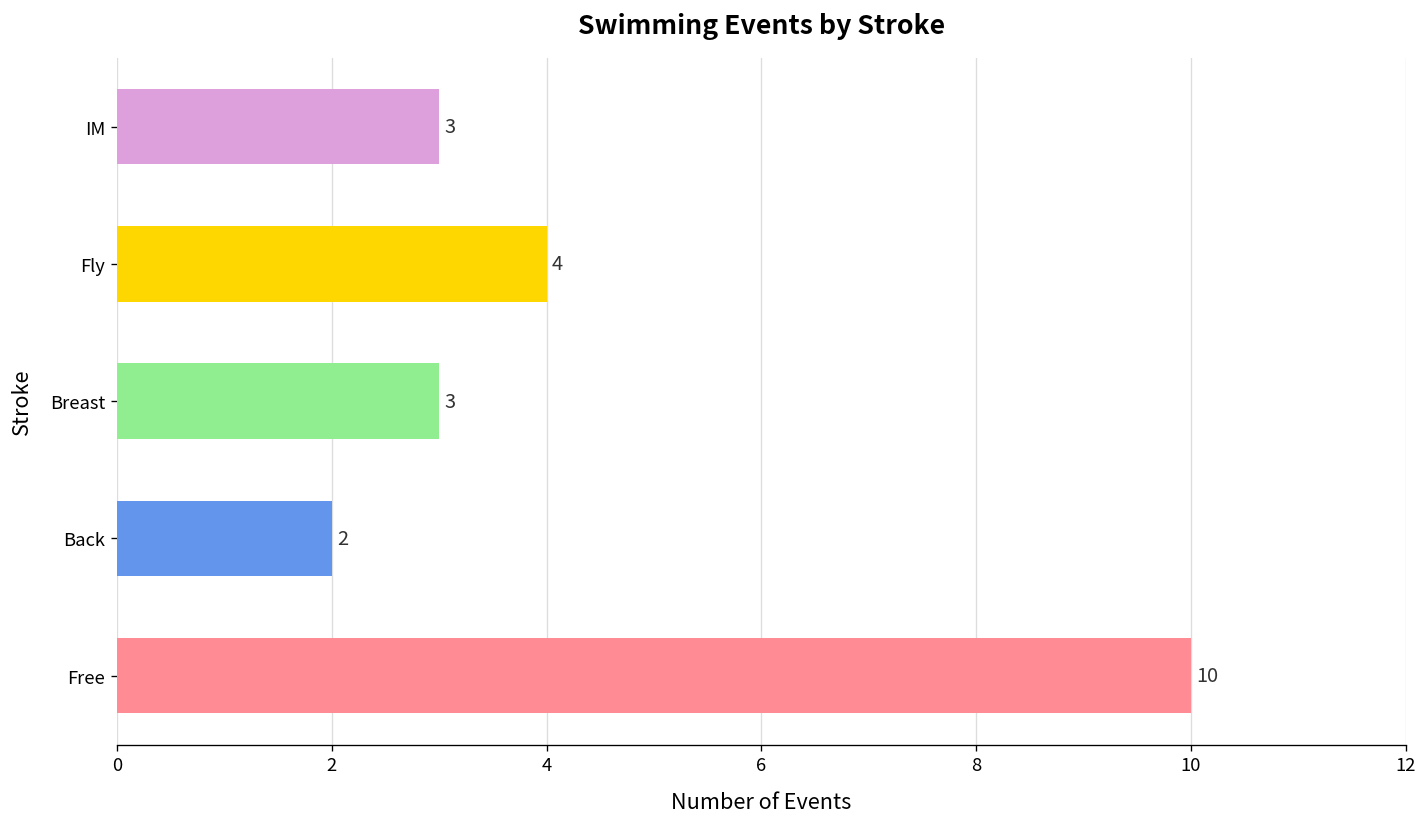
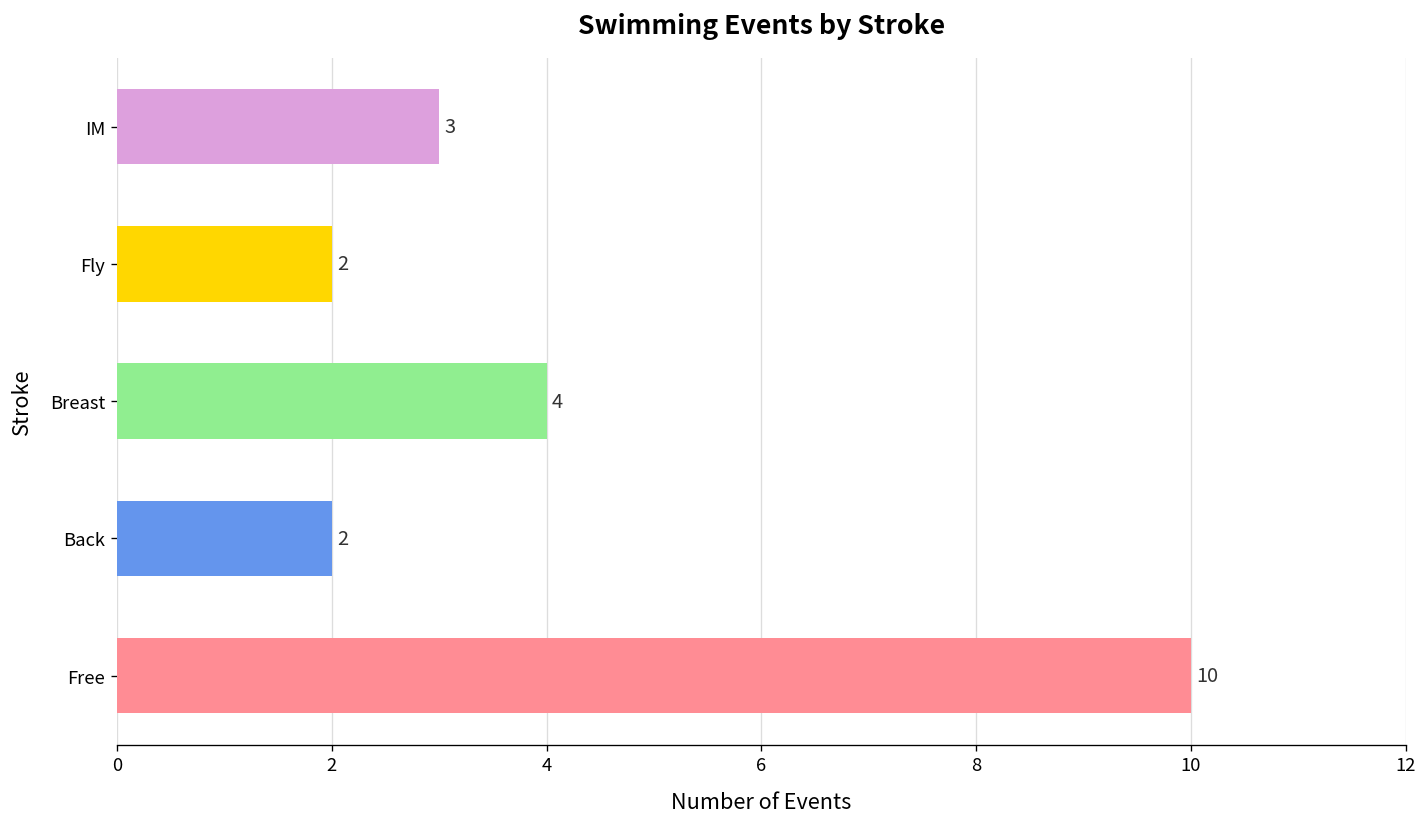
  {
    "IM": 3,
-   "Fly": 4,
-   "Breast": 3,
+   "Fly": 2,
+   "Breast": 4,
    "Back": 2,
    "Free": 10
  }
